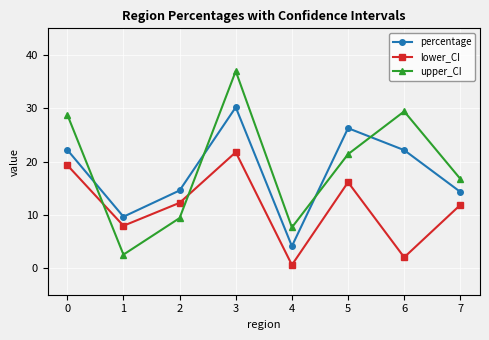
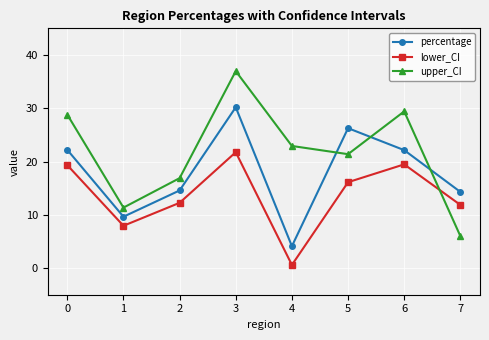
  {
    "percentage": {
      "0": 22,
      "1": 10,
      "2": 15,
      "3": 30,
      "4": 4,
      "5": 26,
      "6": 22,
      "7": 14
    },
    "lower_CI": {
      "0": 19,
      "1": 8,
      "2": 12,
      "3": 22,
      "4": 1,
      "5": 16,
-     "6": 2,
+     "6": 19,
      "7": 12
    },
    "upper_CI": {
      "0": 29,
-     "1": 3,
-     "2": 9,
+     "1": 11,
+     "2": 17,
      "3": 37,
-     "4": 8,
+     "4": 23,
      "5": 21,
      "6": 29,
-     "7": 17
+     "7": 6
    }
  }
